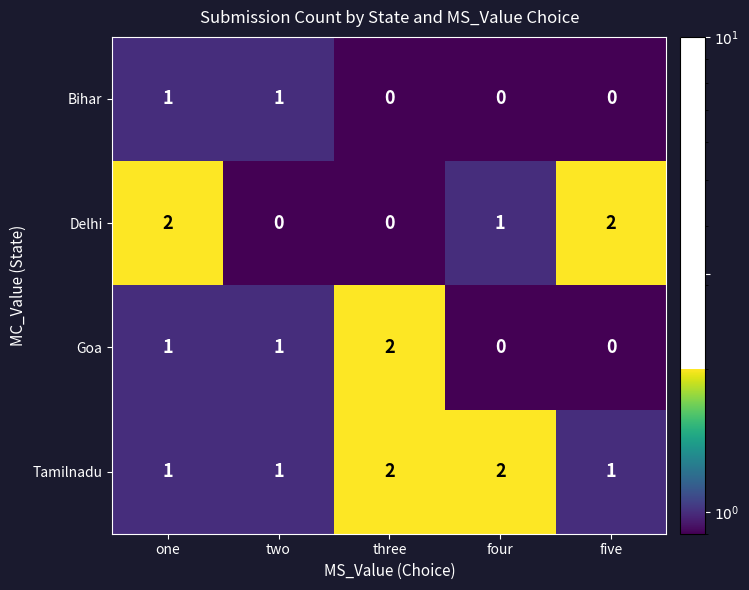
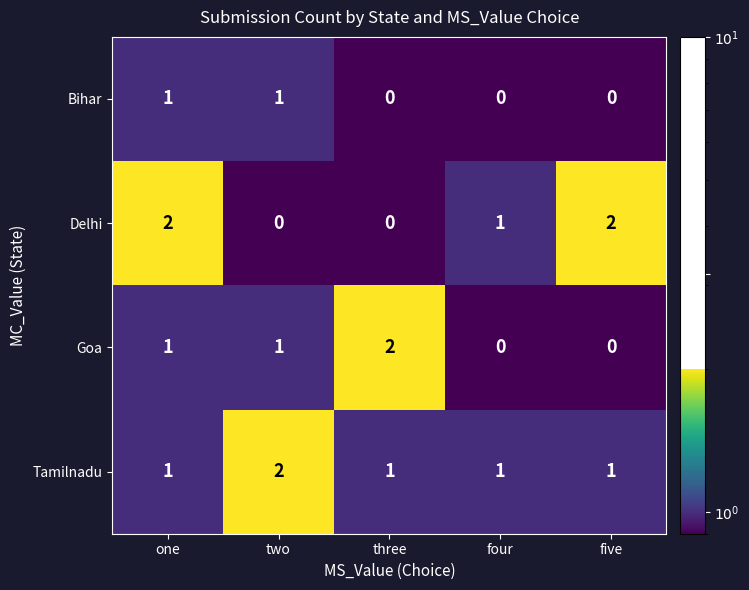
  {
    "Bihar": {
      "one": 1,
      "two": 1,
      "three": 0,
      "four": 0,
      "five": 0
    },
    "Delhi": {
      "one": 2,
      "two": 0,
      "three": 0,
      "four": 1,
      "five": 2
    },
    "Goa": {
      "one": 1,
      "two": 1,
      "three": 2,
      "four": 0,
      "five": 0
    },
    "Tamilnadu": {
      "one": 1,
-     "two": 1,
-     "three": 2,
-     "four": 2,
+     "two": 2,
+     "three": 1,
+     "four": 1,
      "five": 1
    }
  }
